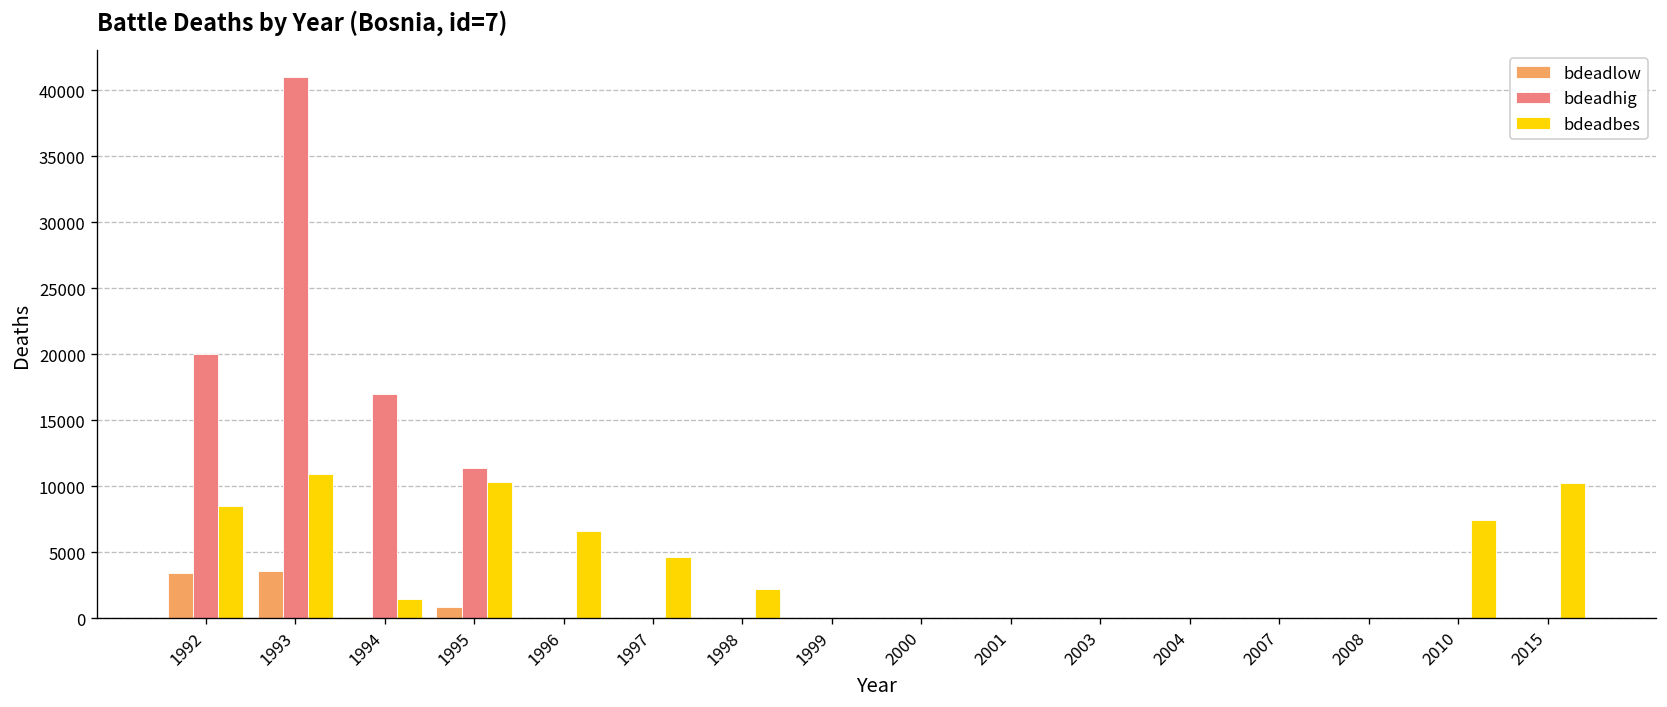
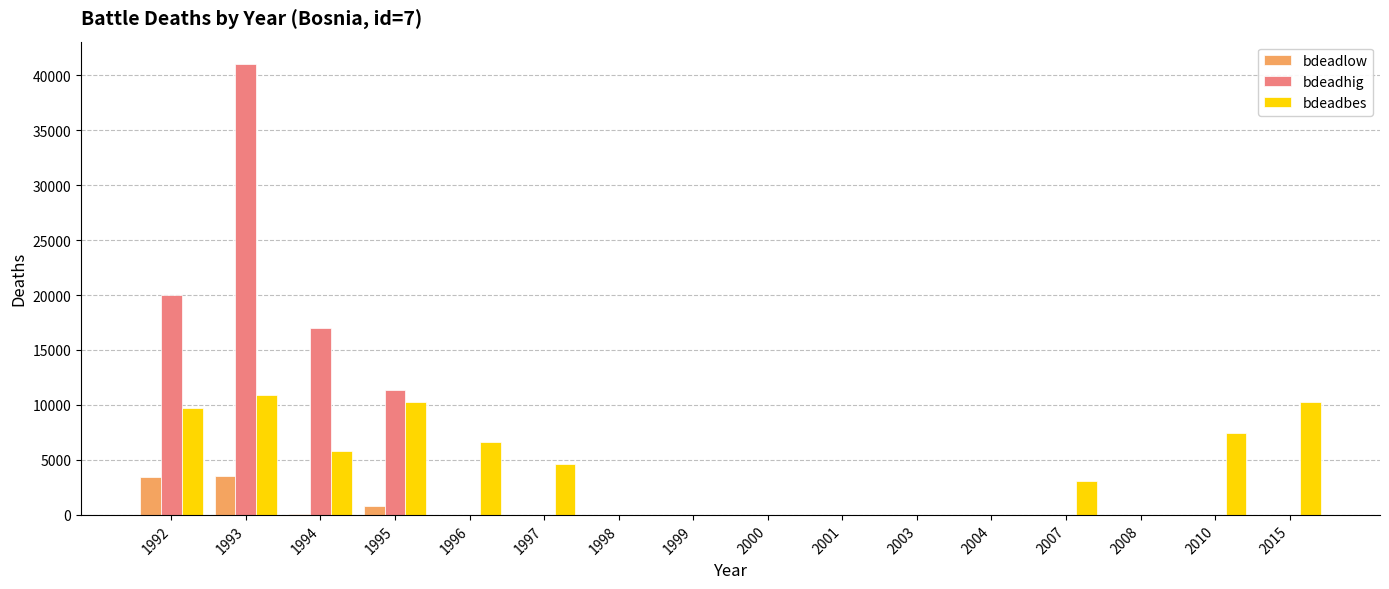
  {
    "bdeadbes": {
-     "1992": 8500,
+     "1992": 9800,
      "1993": 10900,
-     "1994": 1500,
+     "1994": 5800,
      "1995": 10300,
      "1996": 6600,
      "1997": 4600,
-     "1998": 2200,
-     "2007": 0,
+     "1998": 0,
+     "2007": 3100,
      "2010": 7400,
      "2015": 10300
    }
  }
